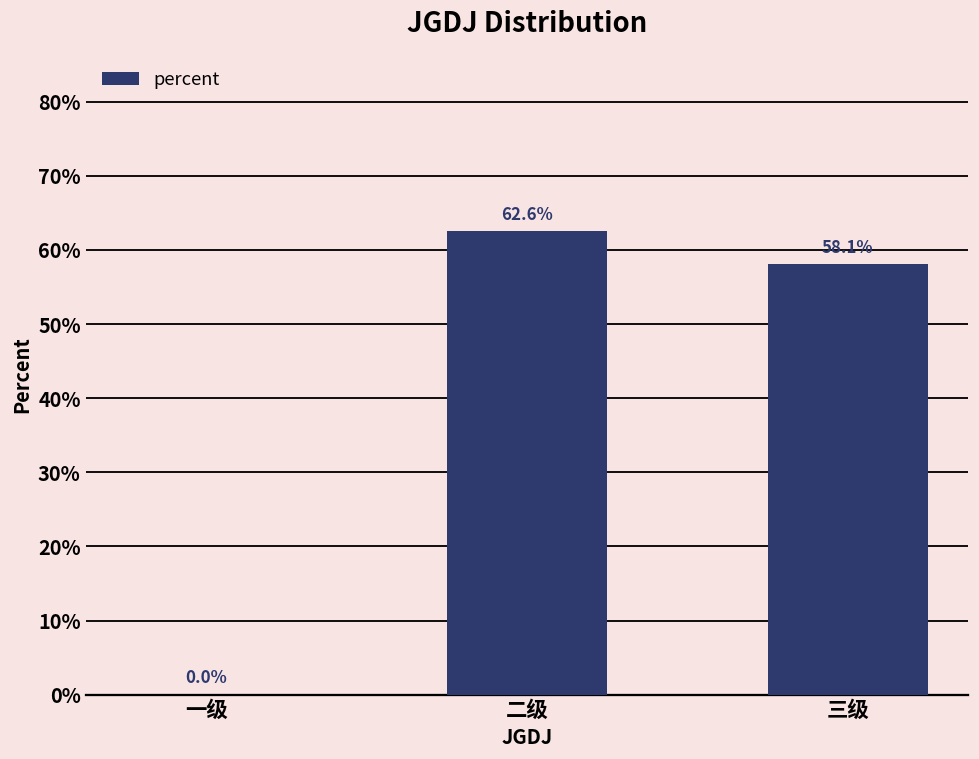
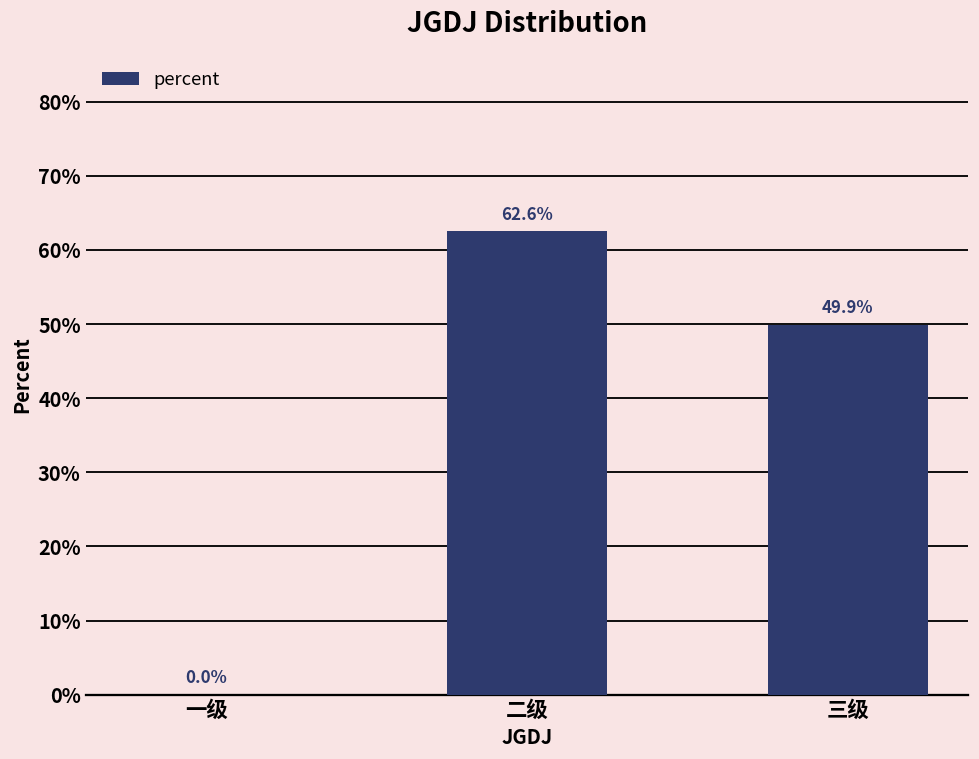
  {
    "一级": "0.0%",
    "二级": "62.6%",
-   "三级": "58.1%"
+   "三级": "49.9%"
  }
